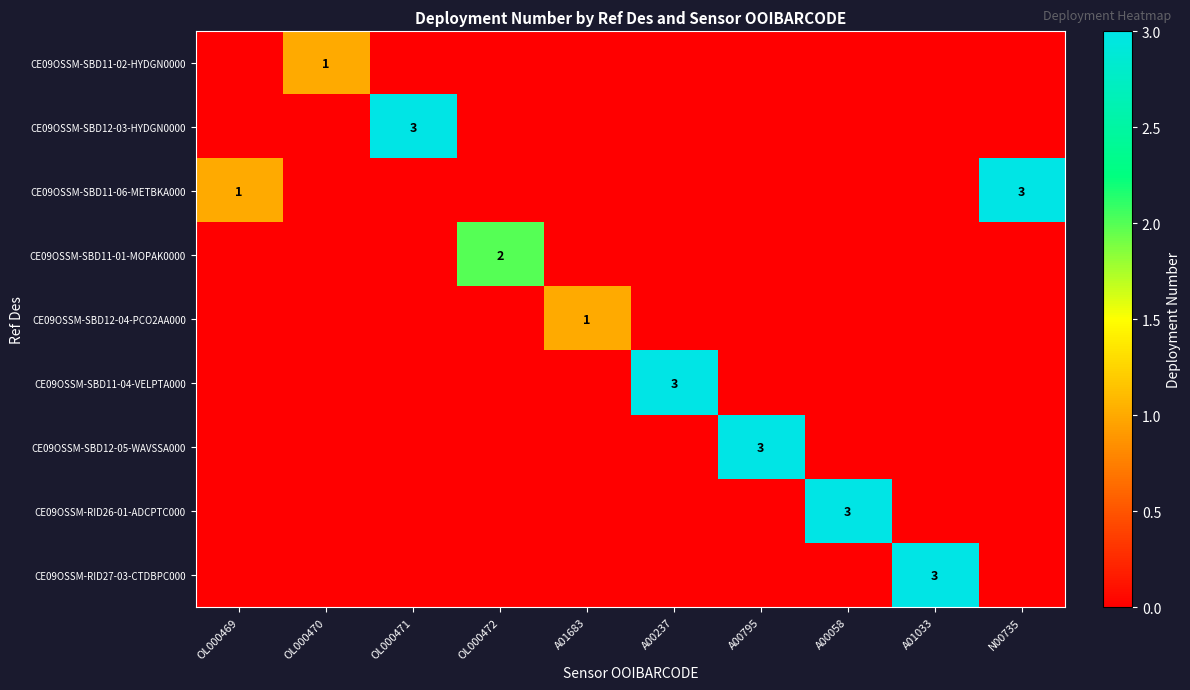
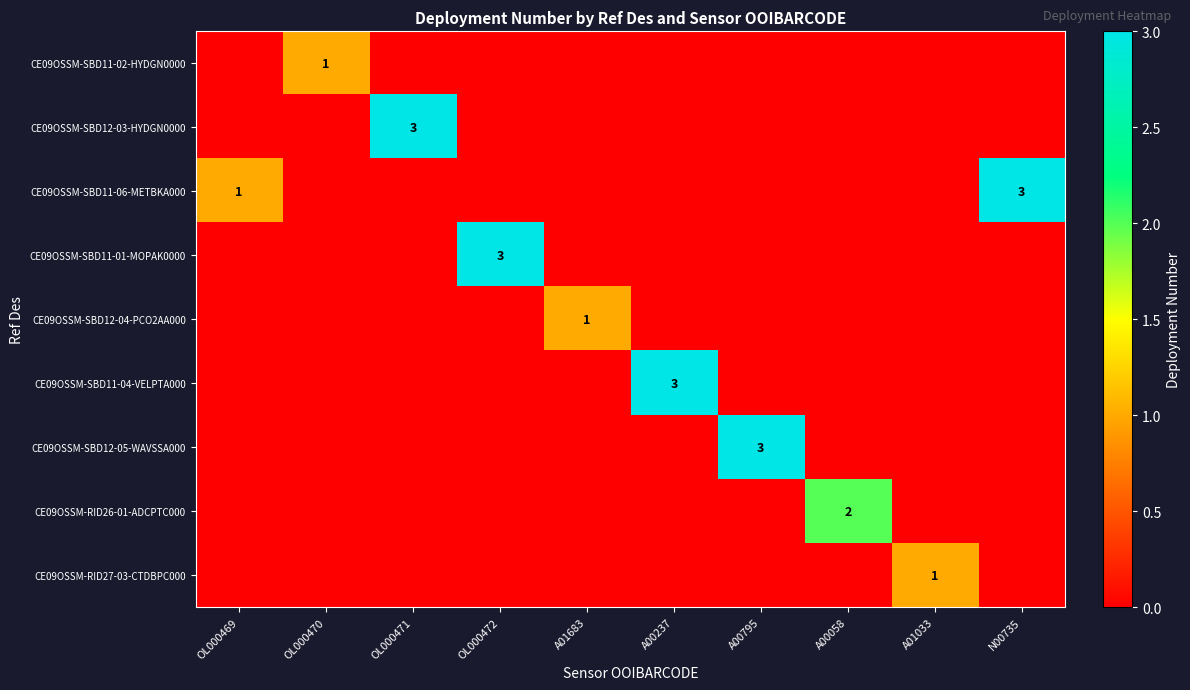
  {
    "CE09OSSM-SBD11-02-HYDGN0000": {
      "OL000470": 1
    },
    "CE09OSSM-SBD12-03-HYDGN0000": {
      "OL000471": 3
    },
    "CE09OSSM-SBD11-06-METBKA000": {
      "OL000469": 1,
      "N00735": 3
    },
    "CE09OSSM-SBD11-01-MOPAK0000": {
-     "OL000472": 2
+     "OL000472": 3
    },
    "CE09OSSM-SBD12-04-PCO2AA000": {
      "A01683": 1
    },
    "CE09OSSM-SBD11-04-VELPTA000": {
      "A00237": 3
    },
    "CE09OSSM-SBD12-05-WAVSSA000": {
      "A00795": 3
    },
    "CE09OSSM-RID26-01-ADCPTC000": {
-     "A00058": 3
+     "A00058": 2
    },
    "CE09OSSM-RID27-03-CTDBPC000": {
-     "A01033": 3
+     "A01033": 1
    }
  }
